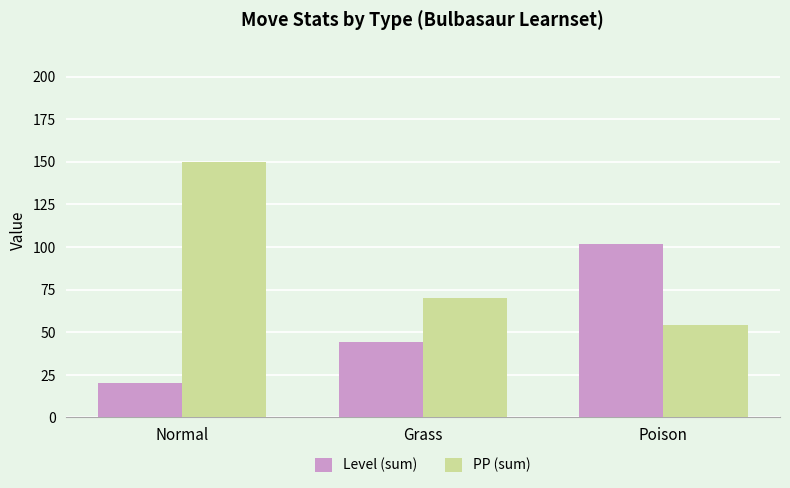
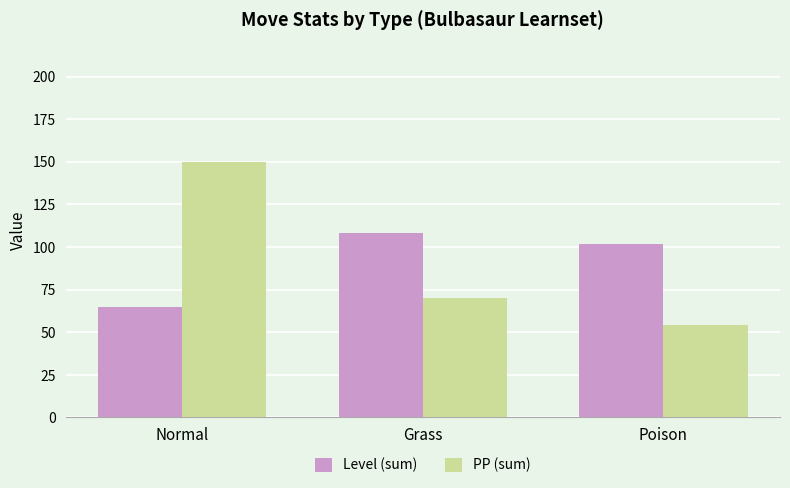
  {
    "Level (sum)": {
-     "Normal": 20,
-     "Grass": 44,
+     "Normal": 65,
+     "Grass": 108,
      "Poison": 102
    },
    "PP (sum)": {
      "Normal": 150,
      "Grass": 70,
      "Poison": 54
    }
  }
